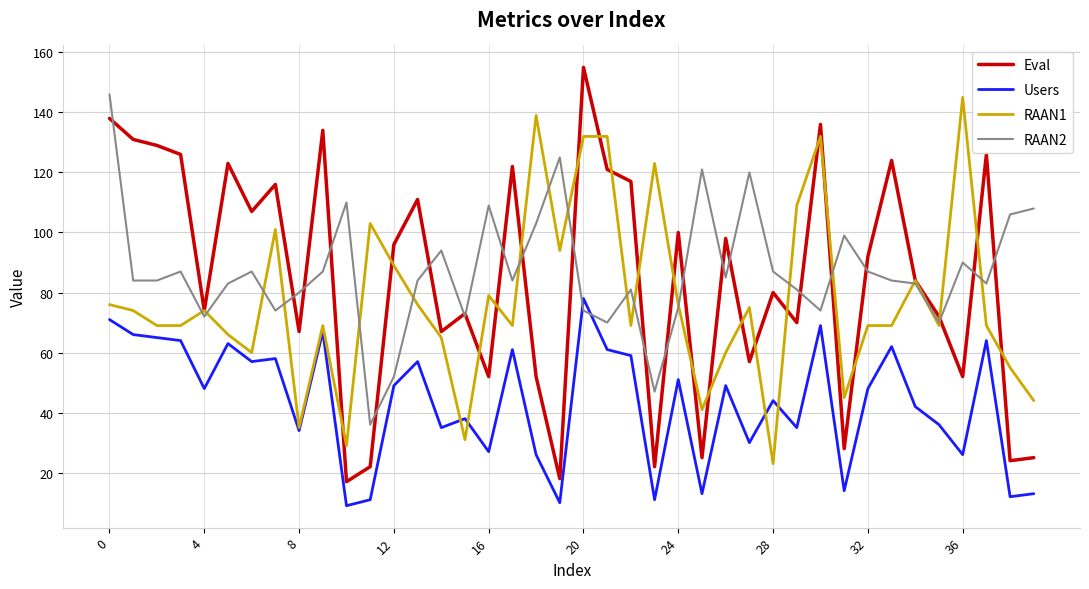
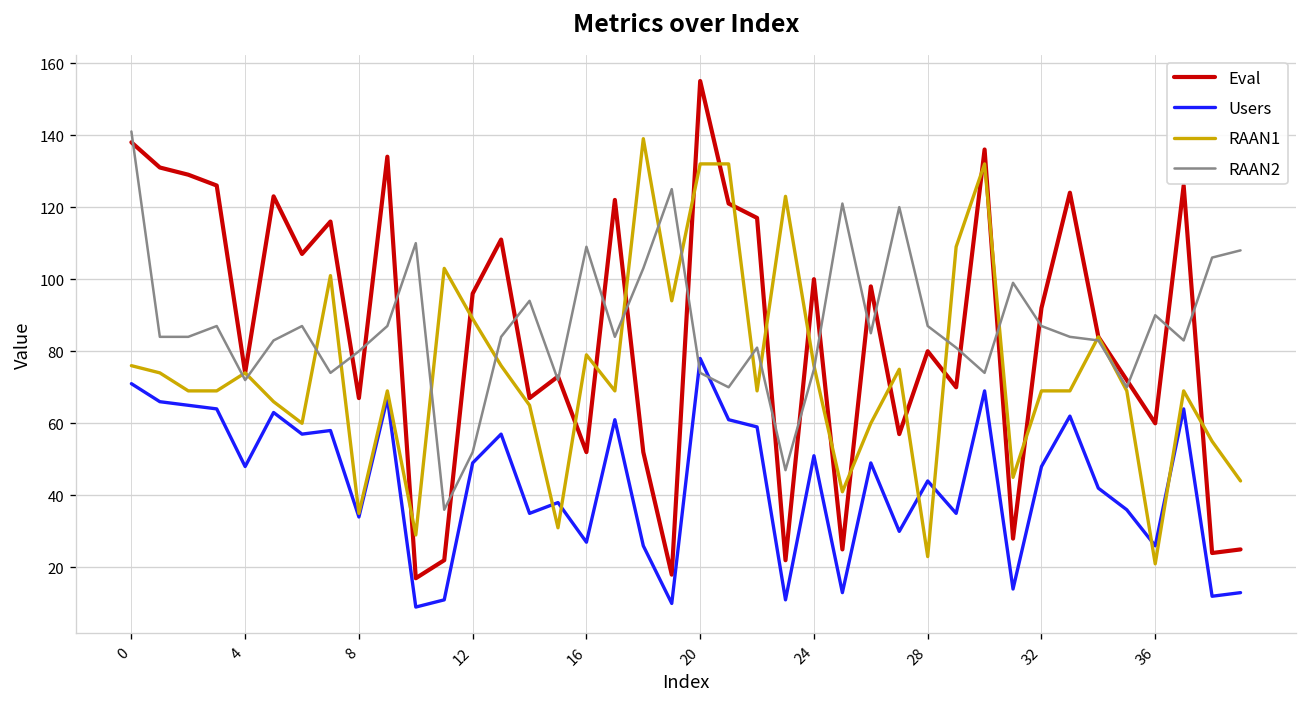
  {
    "Eval": {
      "0": 138,
      "8": 67,
      "12": 96,
      "16": 52,
      "20": 155,
      "24": 100,
      "28": 80,
      "32": 92,
-     "36": 52
+     "36": 60
    },
    "Users": {
      "0": 71,
      "4": 48,
      "8": 34,
      "12": 49,
      "16": 27,
      "20": 78,
      "24": 51,
      "28": 44,
      "32": 48,
      "36": 26
    },
    "RAAN1": {
      "0": 76,
      "8": 35,
      "12": 89,
      "16": 79,
      "20": 132,
      "24": 76,
      "28": 23,
      "32": 69,
-     "36": 145
+     "36": 21
    },
    "RAAN2": {
-     "0": 146,
+     "0": 141,
      "4": 72,
      "8": 80,
      "12": 52,
      "16": 109,
      "20": 74,
      "24": 75,
      "28": 87,
      "32": 87,
      "36": 90
    }
  }
